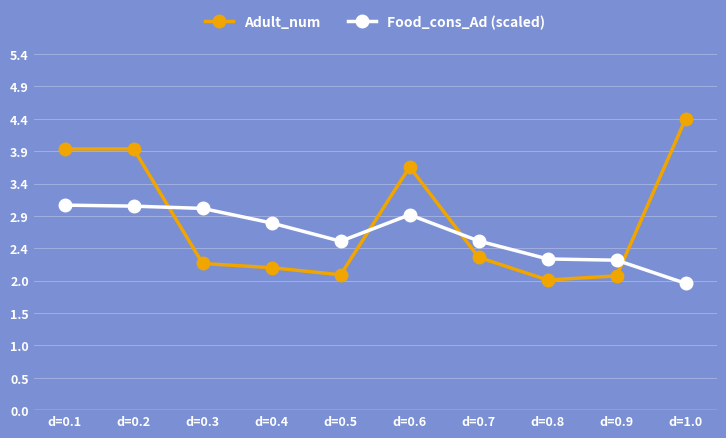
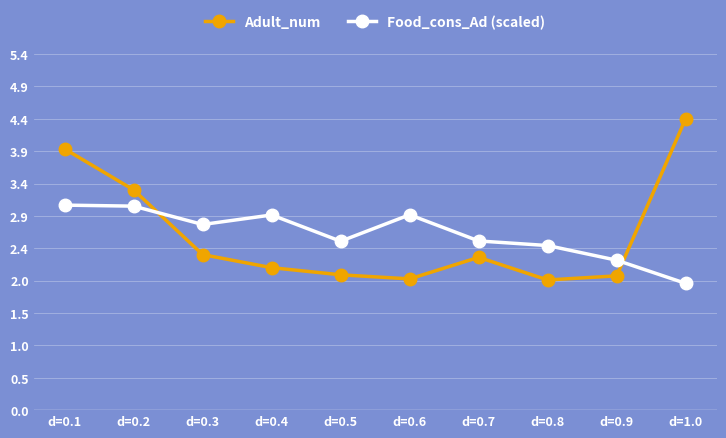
  {
    "Adult_num": {
      "d=0.1": 3.9,
-     "d=0.2": 3.9,
-     "d=0.3": 2.2,
+     "d=0.2": 3.3,
+     "d=0.3": 2.4,
      "d=0.4": 2.2,
      "d=0.5": 2.0,
-     "d=0.6": 3.7,
+     "d=0.6": 2.0,
      "d=0.7": 2.3,
      "d=0.8": 2.0,
      "d=0.9": 2.0,
      "d=1.0": 4.4
    },
    "Food_cons_Ad (scaled)": {
      "d=0.1": 3.1,
      "d=0.2": 3.1,
-     "d=0.3": 3.0,
-     "d=0.4": 2.8,
+     "d=0.3": 2.8,
+     "d=0.4": 3.0,
      "d=0.5": 2.6,
      "d=0.6": 3.0,
      "d=0.7": 2.6,
-     "d=0.8": 2.3,
+     "d=0.8": 2.5,
      "d=0.9": 2.3,
      "d=1.0": 1.9
    }
  }
